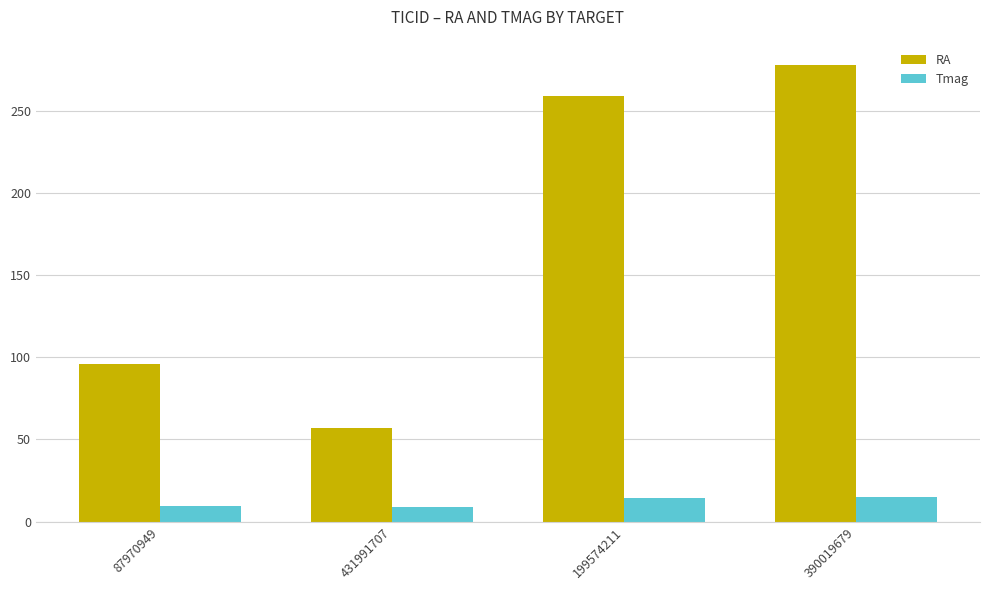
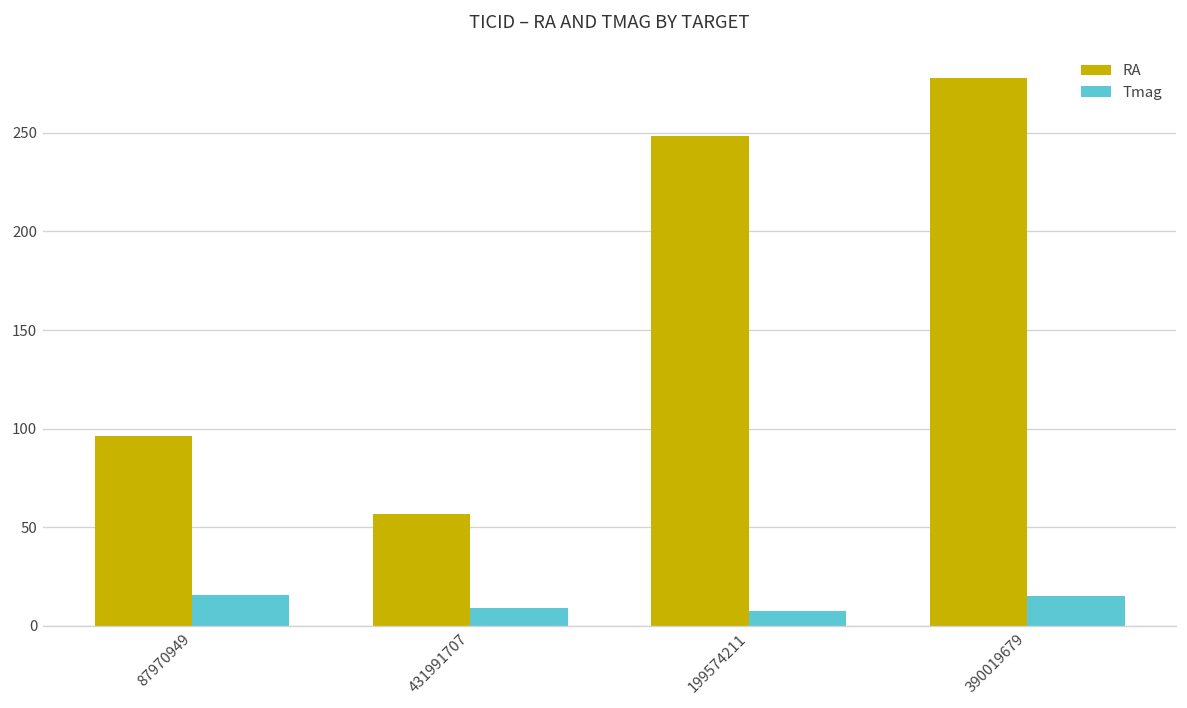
  {
    "RA": {
      "87970949": 96,
      "431991707": 57,
-     "199574211": 259,
+     "199574211": 249,
      "390019679": 278
    },
    "Tmag": {
-     "87970949": 9,
+     "87970949": 15,
      "431991707": 9,
-     "199574211": 15,
+     "199574211": 7,
      "390019679": 15
    }
  }
